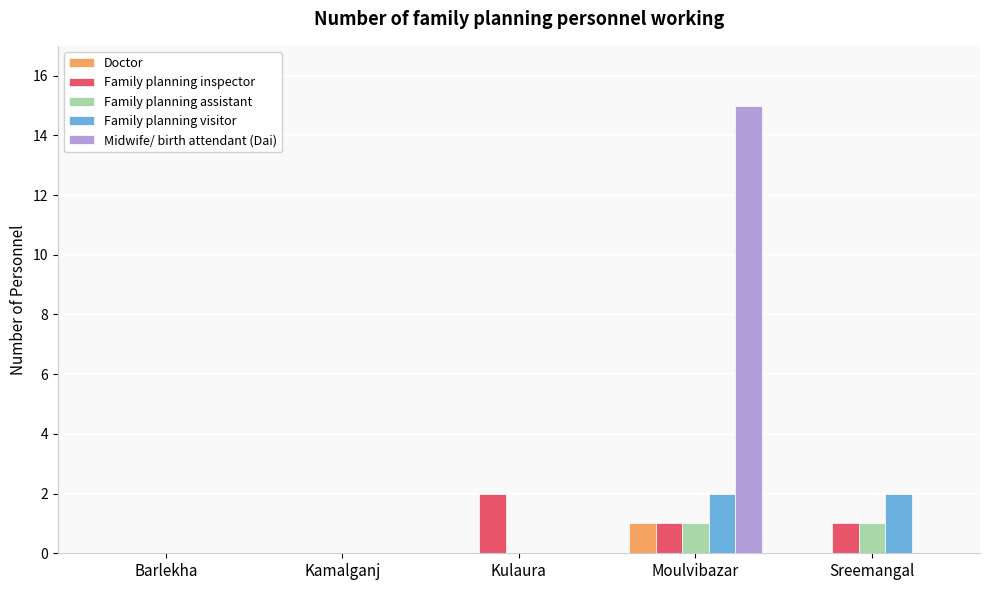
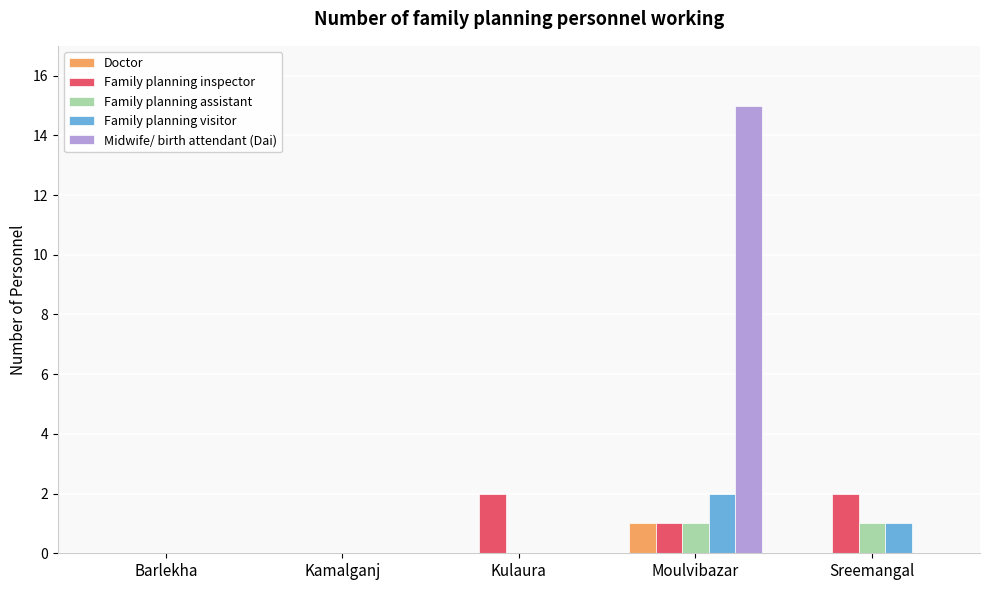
  {
    "Doctor": {
      "Barlekha": 0,
      "Kamalganj": 0,
      "Kulaura": 0,
      "Moulvibazar": 1,
      "Sreemangal": 0
    },
    "Family planning inspector": {
      "Barlekha": 0,
      "Kamalganj": 0,
      "Kulaura": 2,
      "Moulvibazar": 1,
-     "Sreemangal": 1
+     "Sreemangal": 2
    },
    "Family planning assistant": {
      "Barlekha": 0,
      "Kamalganj": 0,
      "Kulaura": 0,
      "Moulvibazar": 1,
      "Sreemangal": 1
    },
    "Family planning visitor": {
      "Barlekha": 0,
      "Kamalganj": 0,
      "Kulaura": 0,
      "Moulvibazar": 2,
-     "Sreemangal": 2
+     "Sreemangal": 1
    },
    "Midwife/ birth attendant (Dai)": {
      "Barlekha": 0,
      "Kamalganj": 0,
      "Kulaura": 0,
      "Moulvibazar": 15,
      "Sreemangal": 0
    }
  }
